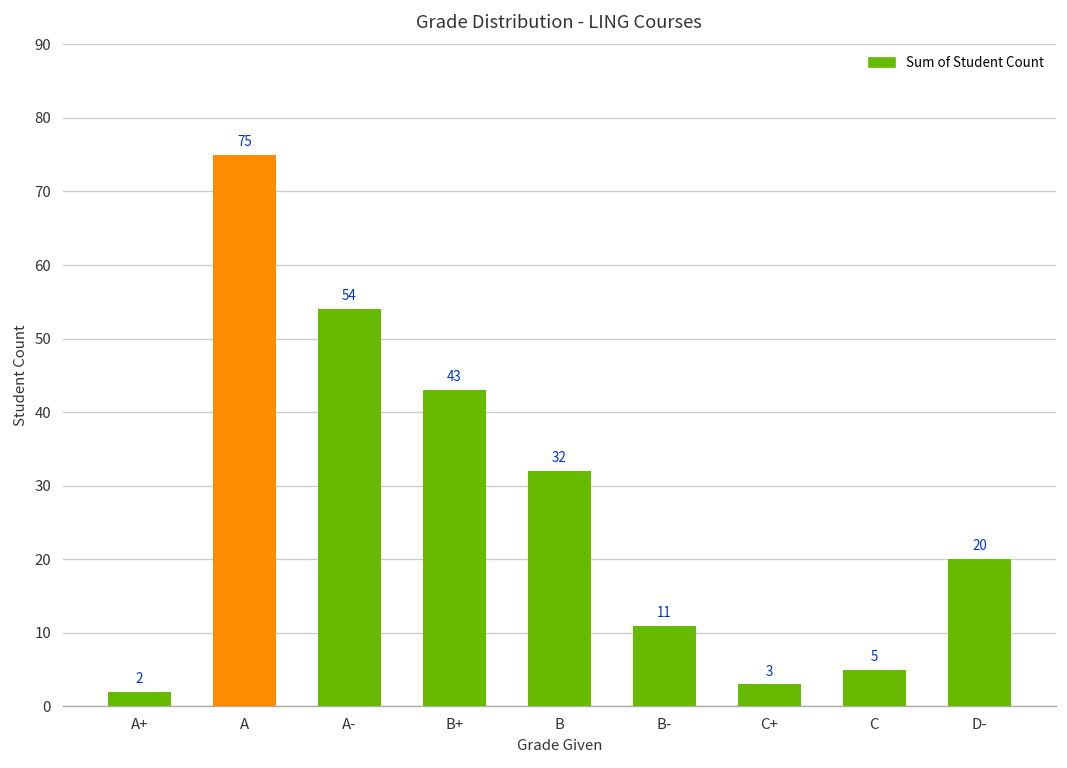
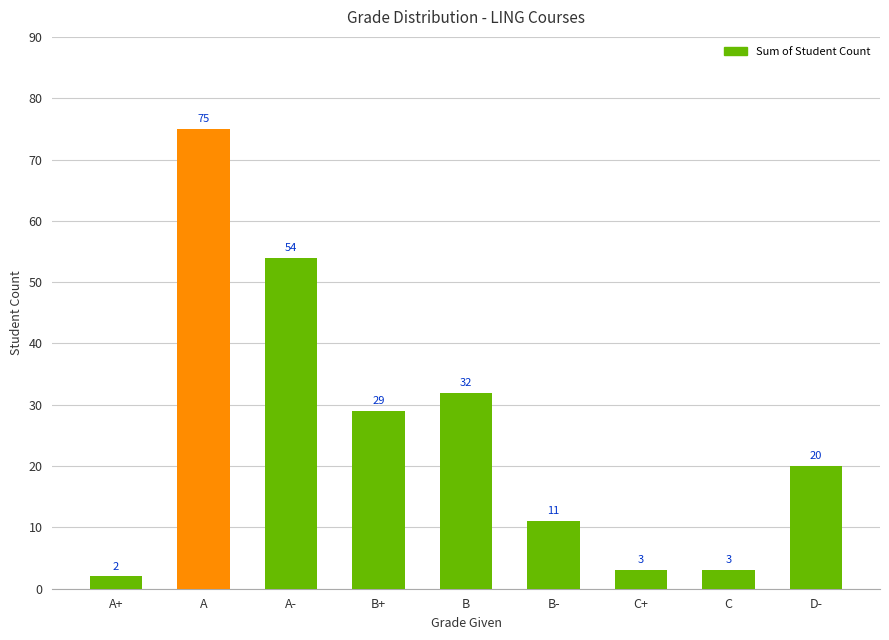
  {
    "A+": 2,
    "A": 75,
    "A-": 54,
-   "B+": 43,
+   "B+": 29,
    "B": 32,
    "B-": 11,
    "C+": 3,
-   "C": 5,
+   "C": 3,
    "D-": 20
  }
